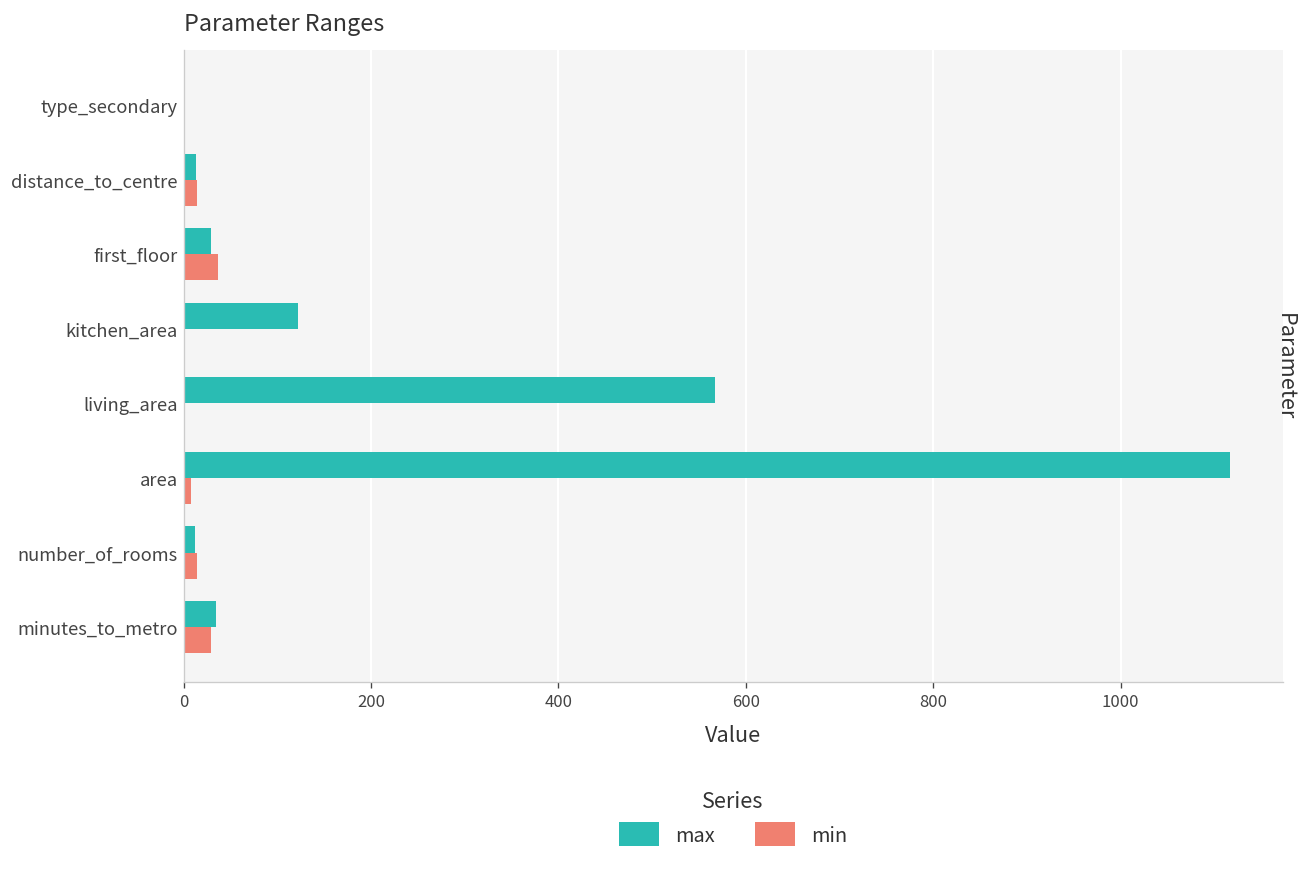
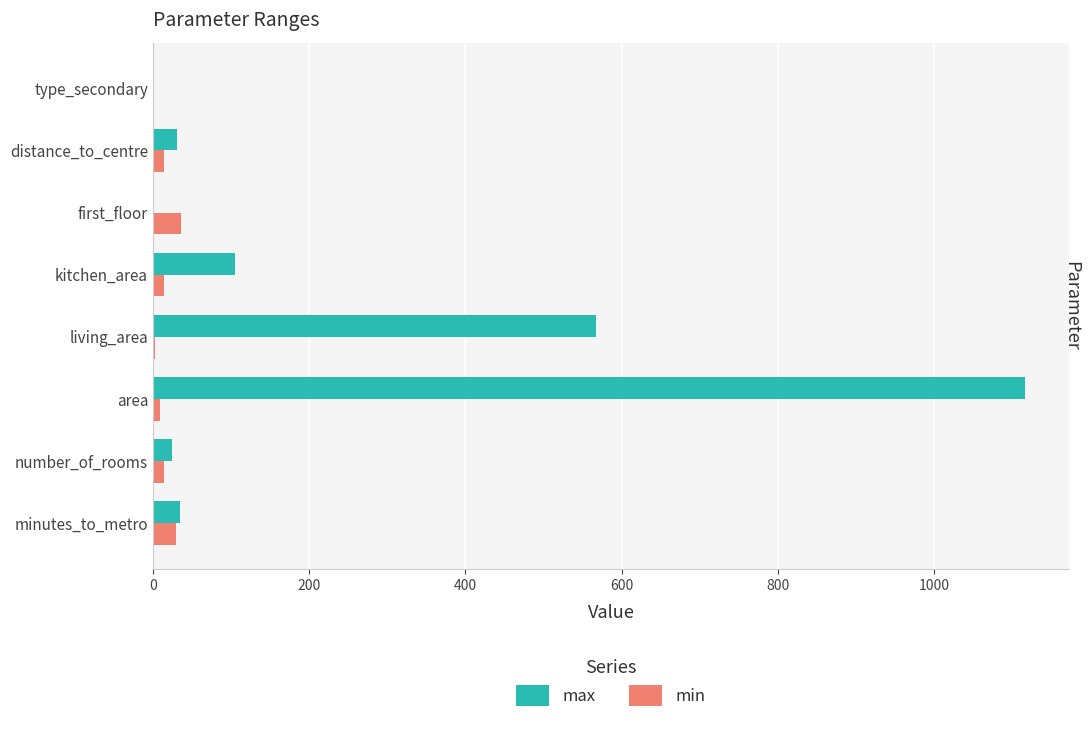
  {
    "max": {
-     "distance_to_centre": 10,
-     "first_floor": 30,
-     "kitchen_area": 120,
+     "distance_to_centre": 30,
+     "first_floor": 0,
+     "kitchen_area": 110,
      "living_area": 570,
      "area": 1120,
-     "number_of_rooms": 10,
+     "number_of_rooms": 20,
      "minutes_to_metro": 30
    },
    "min": {
      "type_secondary": 0,
      "distance_to_centre": 10,
      "first_floor": 40,
-     "kitchen_area": 0,
+     "kitchen_area": 10,
      "area": 10,
      "number_of_rooms": 10,
      "minutes_to_metro": 30
    }
  }
